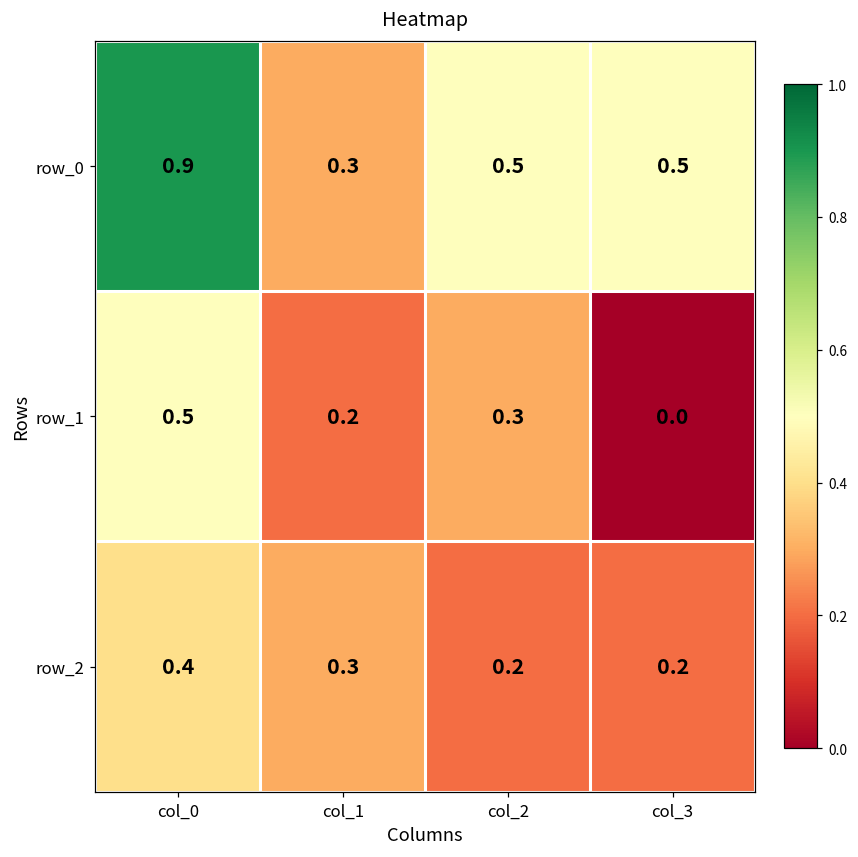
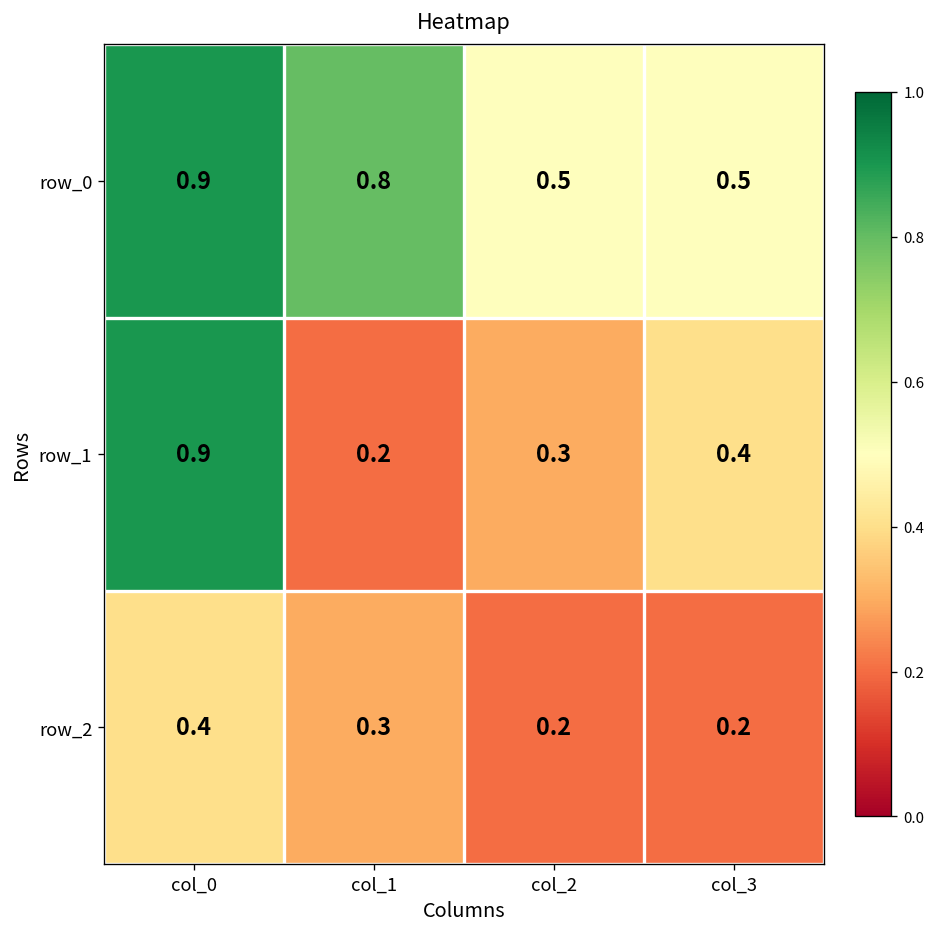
  {
    "row_0": {
      "col_0": 0.9,
-     "col_1": 0.3,
+     "col_1": 0.8,
      "col_2": 0.5,
      "col_3": 0.5
    },
    "row_1": {
-     "col_0": 0.5,
+     "col_0": 0.9,
      "col_1": 0.2,
      "col_2": 0.3,
-     "col_3": 0.0
+     "col_3": 0.4
    },
    "row_2": {
      "col_0": 0.4,
      "col_1": 0.3,
      "col_2": 0.2,
      "col_3": 0.2
    }
  }
